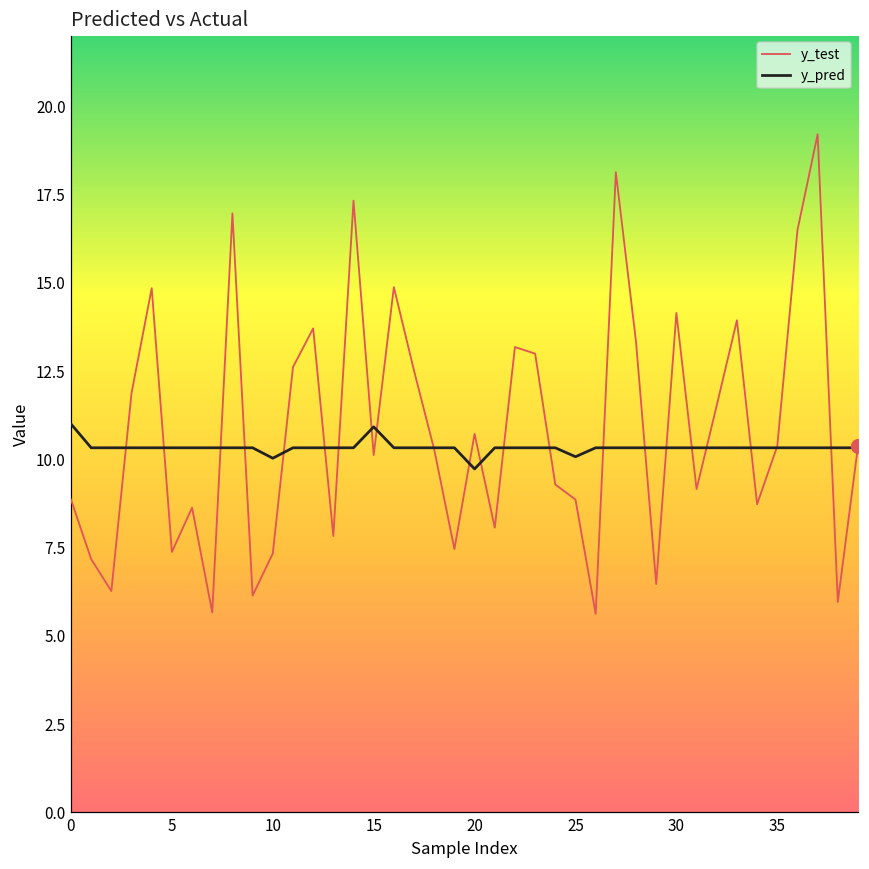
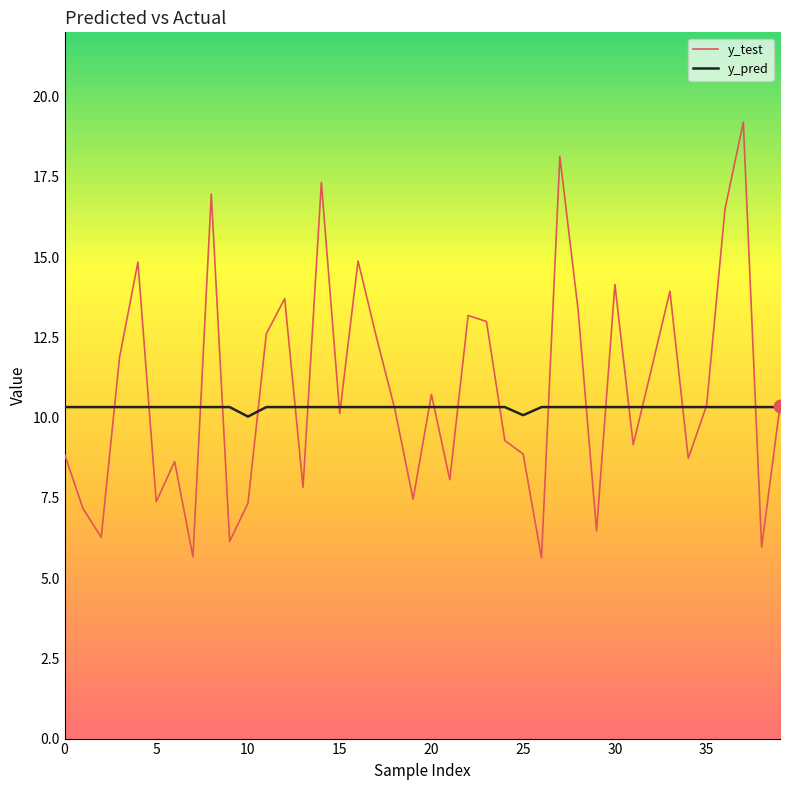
  {
    "y_pred": {
-     "0": 11.0,
+     "0": 10.3,
      "5": 10.3,
      "10": 10.0,
-     "15": 10.9,
-     "20": 9.7,
+     "15": 10.3,
+     "20": 10.3,
      "25": 10.1,
      "30": 10.3
    }
  }
